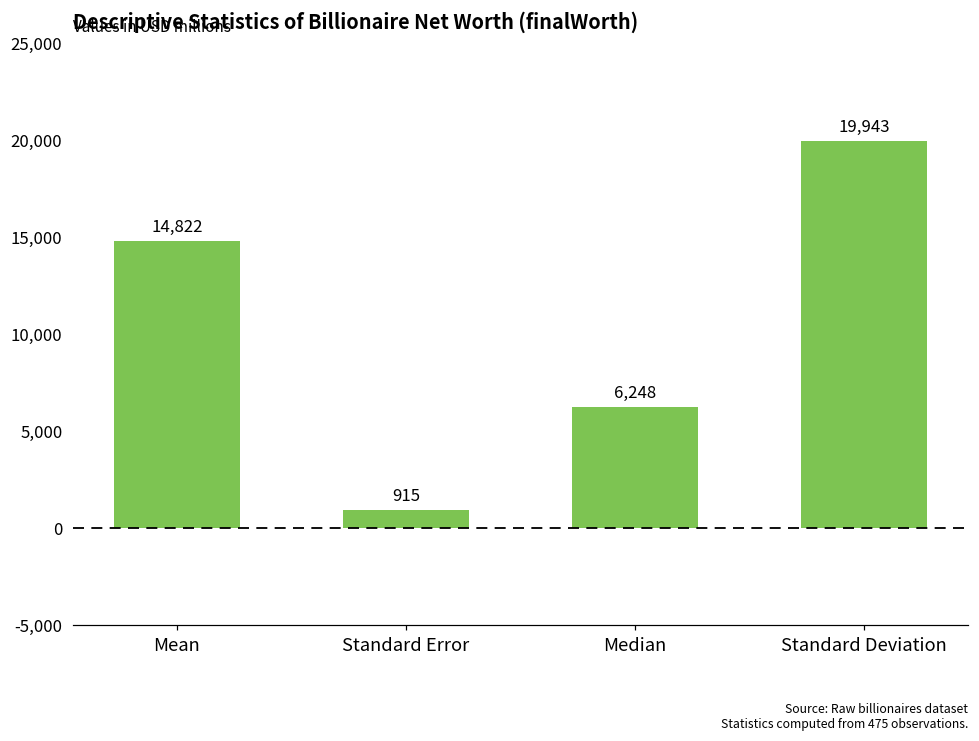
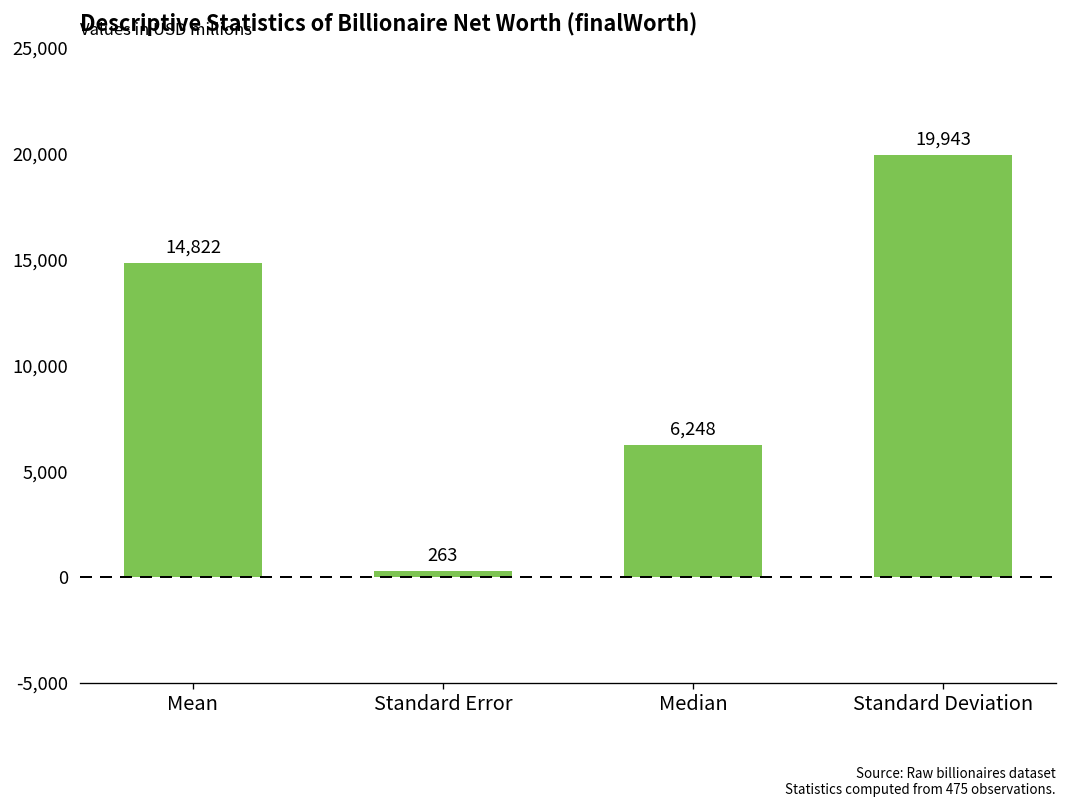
  {
    "Mean": "14,822",
-   "Standard Error": "915",
+   "Standard Error": "263",
    "Median": "6,248",
    "Standard Deviation": "19,943"
  }
